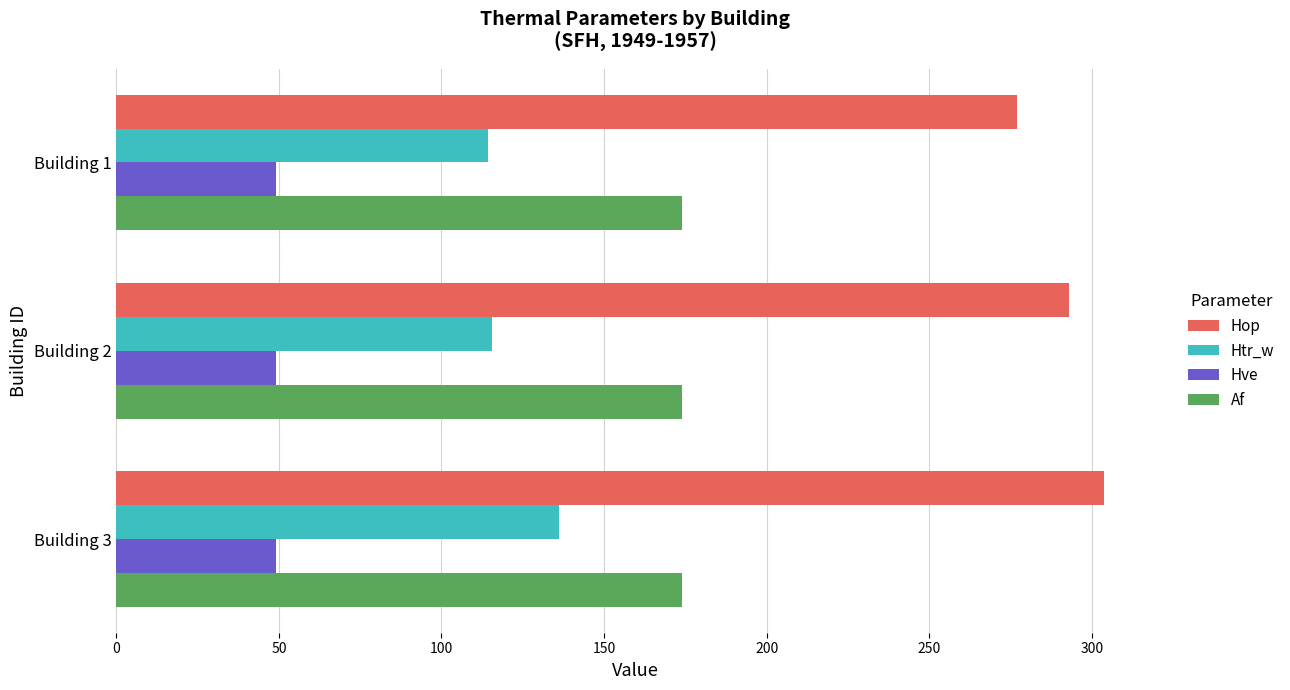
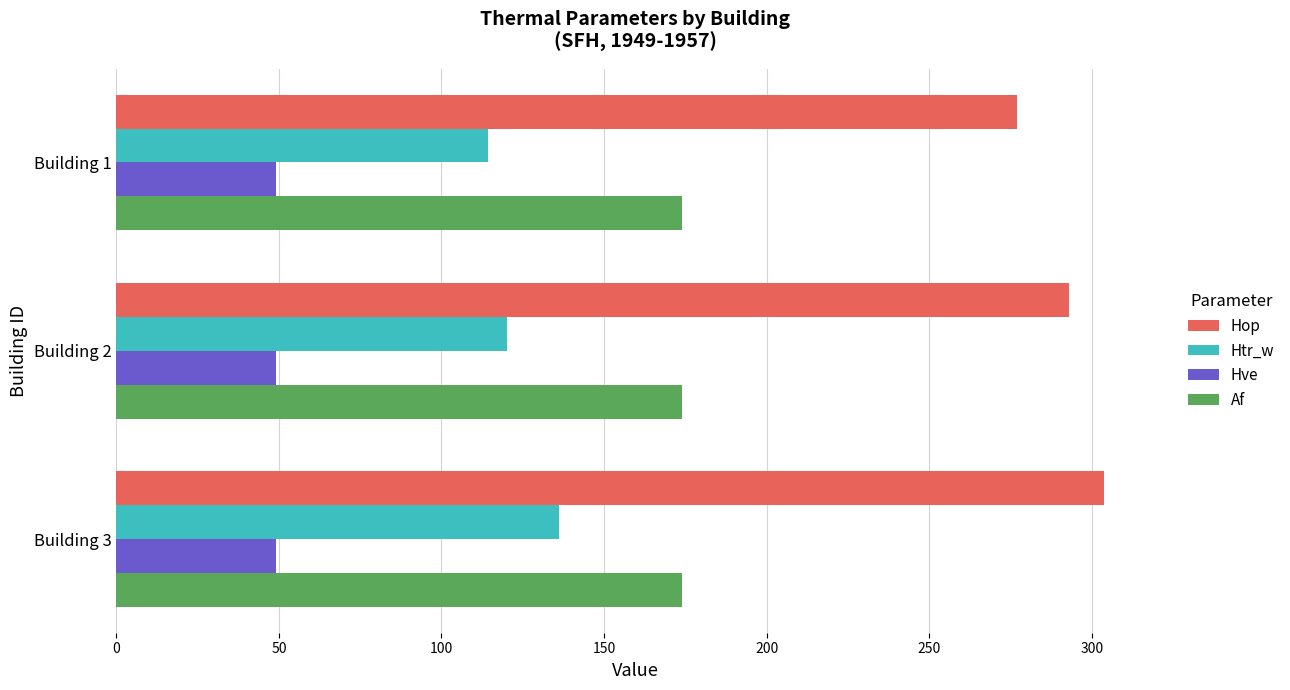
  {
    "Hop": {
      "Building 1": 277,
      "Building 2": 293,
      "Building 3": 304
    },
    "Htr_w": {
      "Building 1": 114,
-     "Building 2": 116,
+     "Building 2": 120,
      "Building 3": 136
    },
    "Hve": {
      "Building 1": 49,
      "Building 2": 49,
      "Building 3": 49
    },
    "Af": {
      "Building 1": 174,
      "Building 2": 174,
      "Building 3": 174
    }
  }
